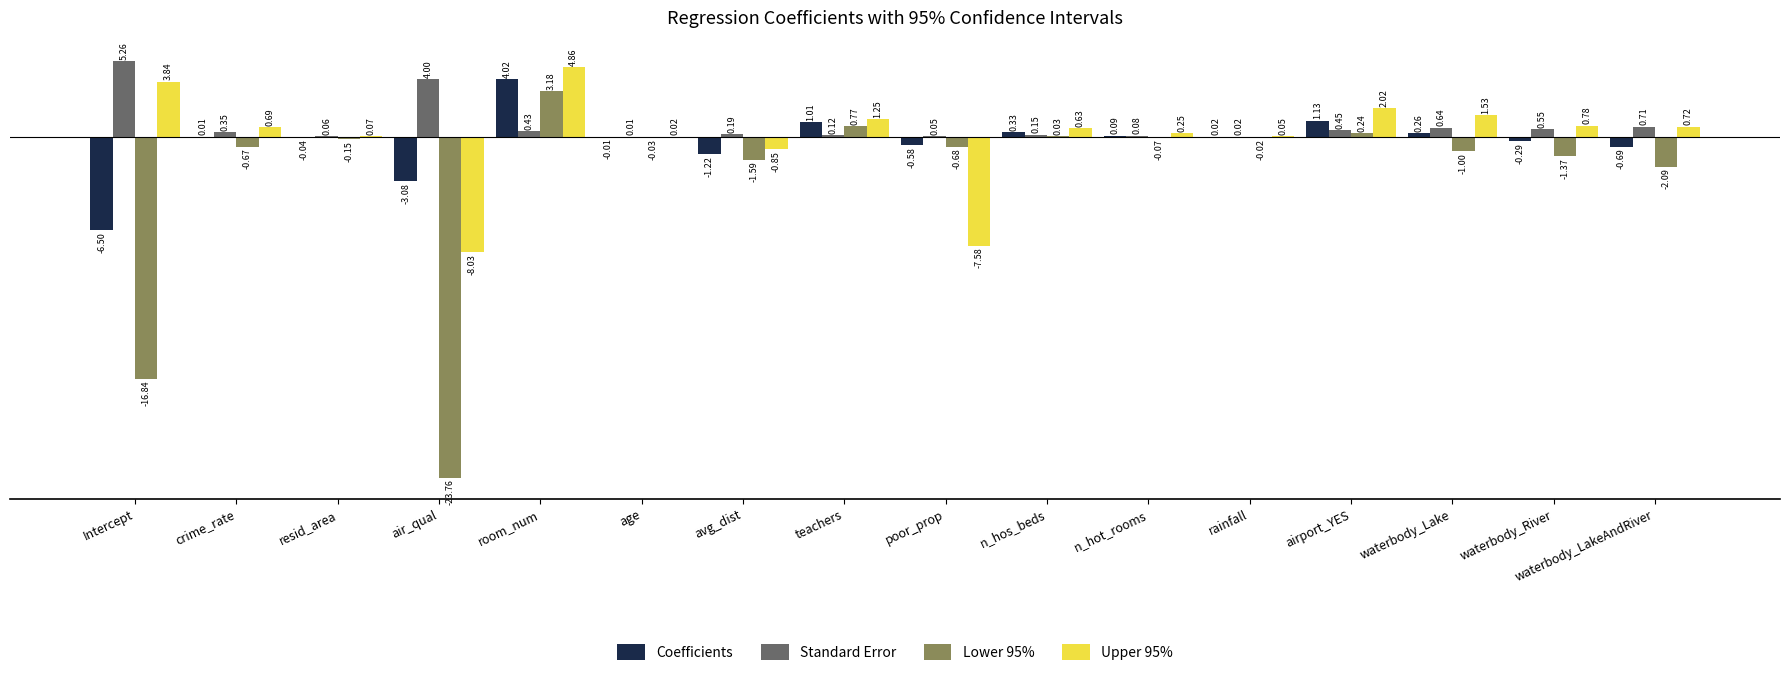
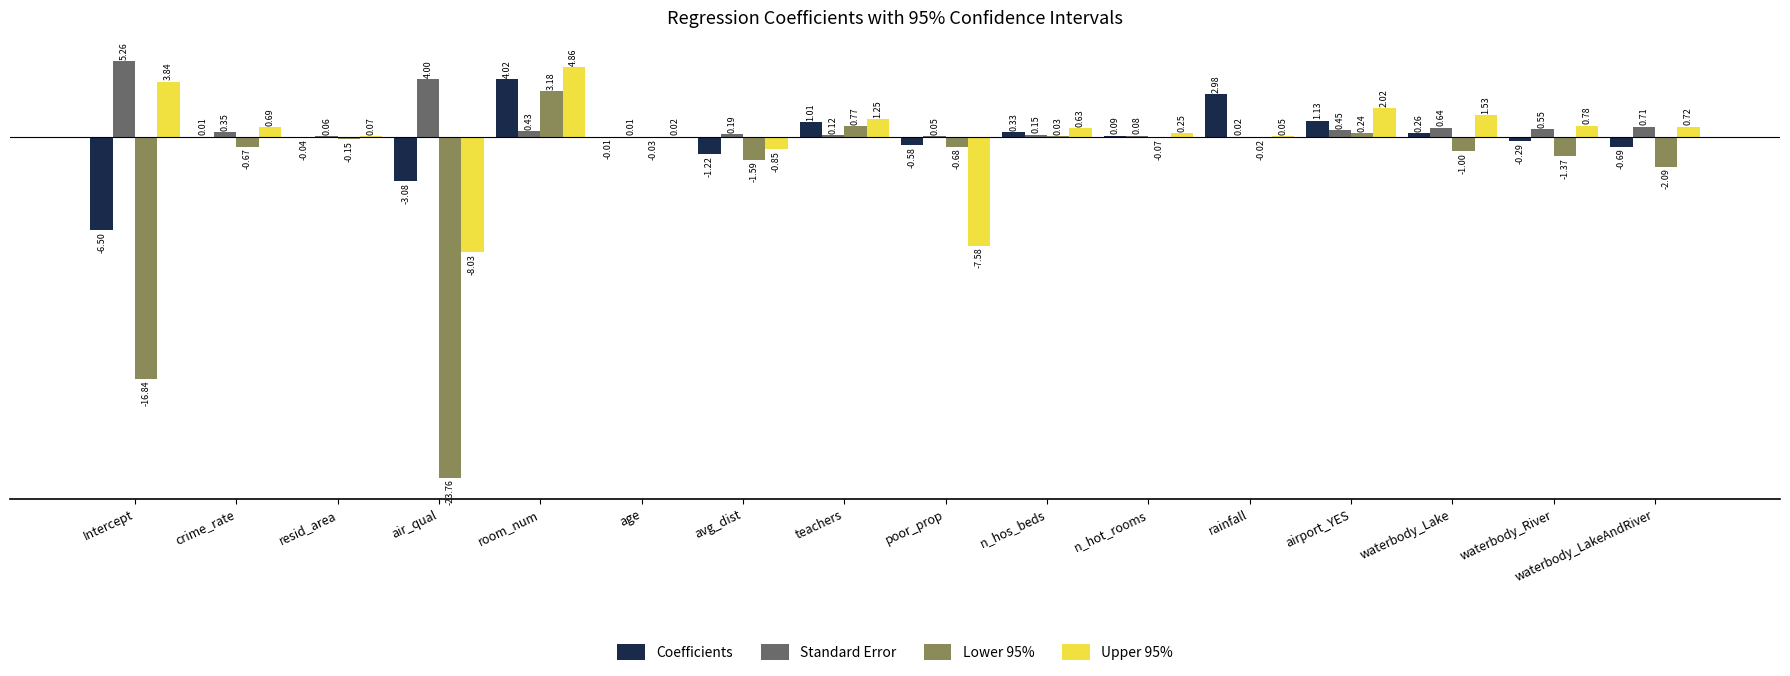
  {
    "Coefficients": {
      "Intercept": -6.50,
      "crime_rate": 0.01,
      "resid_area": -0.04,
      "air_qual": -3.08,
      "room_num": 4.02,
      "age": -0.01,
      "avg_dist": -1.22,
      "teachers": 1.01,
      "poor_prop": -0.58,
      "n_hos_beds": 0.33,
      "n_hot_rooms": 0.09,
-     "rainfall": 0.02,
+     "rainfall": 2.98,
      "airport_YES": 1.13,
      "waterbody_Lake": 0.26,
      "waterbody_River": -0.29,
      "waterbody_LakeAndRiver": -0.69
    },
    "Upper 95%": {
      "Intercept": 3.84,
      "crime_rate": 0.69,
      "resid_area": 0.07,
      "air_qual": -8.03,
      "room_num": 4.86,
      "age": 0.02,
      "avg_dist": -0.85,
      "teachers": 1.25,
      "poor_prop": -7.58,
      "n_hos_beds": 0.63,
      "n_hot_rooms": 0.25,
      "rainfall": 0.05,
      "airport_YES": 2.02,
      "waterbody_Lake": 1.53,
      "waterbody_River": 0.78,
      "waterbody_LakeAndRiver": 0.72
    }
  }
